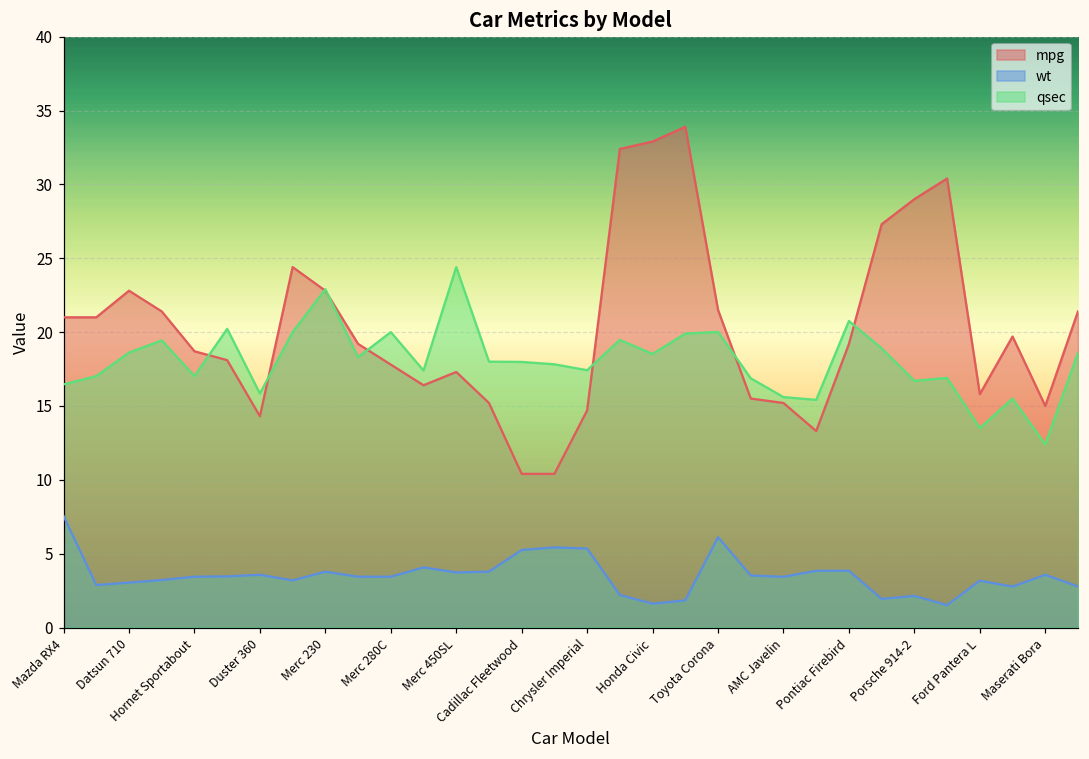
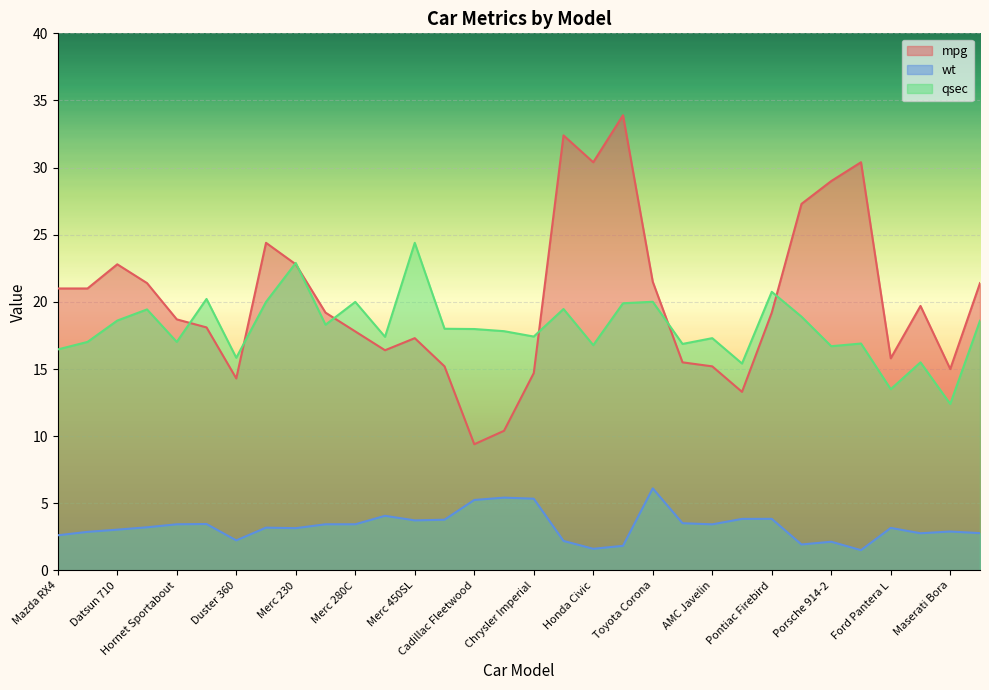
  {
    "mpg": {
      "Mazda RX4": 21.0,
      "Datsun 710": 22.8,
      "Hornet Sportabout": 18.7,
      "Duster 360": 14.3,
      "Merc 280C": 17.8,
      "Merc 450SL": 17.3,
-     "Cadillac Fleetwood": 10.4,
+     "Cadillac Fleetwood": 9.4,
      "Chrysler Imperial": 14.7,
-     "Honda Civic": 32.9,
+     "Honda Civic": 30.4,
      "Toyota Corona": 21.5,
      "AMC Javelin": 15.2,
      "Pontiac Firebird": 19.2,
      "Porsche 914-2": 29.0,
      "Ford Pantera L": 15.8,
      "Maserati Bora": 15.0
    },
    "wt": {
-     "Mazda RX4": 7.6,
+     "Mazda RX4": 2.6,
      "Datsun 710": 3.0,
      "Hornet Sportabout": 3.4,
-     "Duster 360": 3.6,
-     "Merc 230": 3.8,
+     "Duster 360": 2.2,
+     "Merc 230": 3.2,
      "Merc 280C": 3.4,
      "Merc 450SL": 3.7,
      "Cadillac Fleetwood": 5.3,
      "Chrysler Imperial": 5.3,
      "Honda Civic": 1.6,
      "Toyota Corona": 6.1,
      "AMC Javelin": 3.4,
      "Pontiac Firebird": 3.8,
      "Porsche 914-2": 2.1,
      "Ford Pantera L": 3.2,
-     "Maserati Bora": 3.6
+     "Maserati Bora": 2.9
    },
    "qsec": {
      "Mazda RX4": 16.5,
      "Datsun 710": 18.6,
      "Hornet Sportabout": 17.0,
      "Duster 360": 15.8,
      "Merc 280C": 20.0,
      "Merc 450SL": 24.4,
      "Cadillac Fleetwood": 18.0,
      "Chrysler Imperial": 17.4,
-     "Honda Civic": 18.5,
+     "Honda Civic": 16.8,
      "Toyota Corona": 20.0,
-     "AMC Javelin": 15.6,
+     "AMC Javelin": 17.3,
      "Pontiac Firebird": 20.8,
      "Porsche 914-2": 16.7,
      "Ford Pantera L": 13.5,
      "Maserati Bora": 12.4
    }
  }
